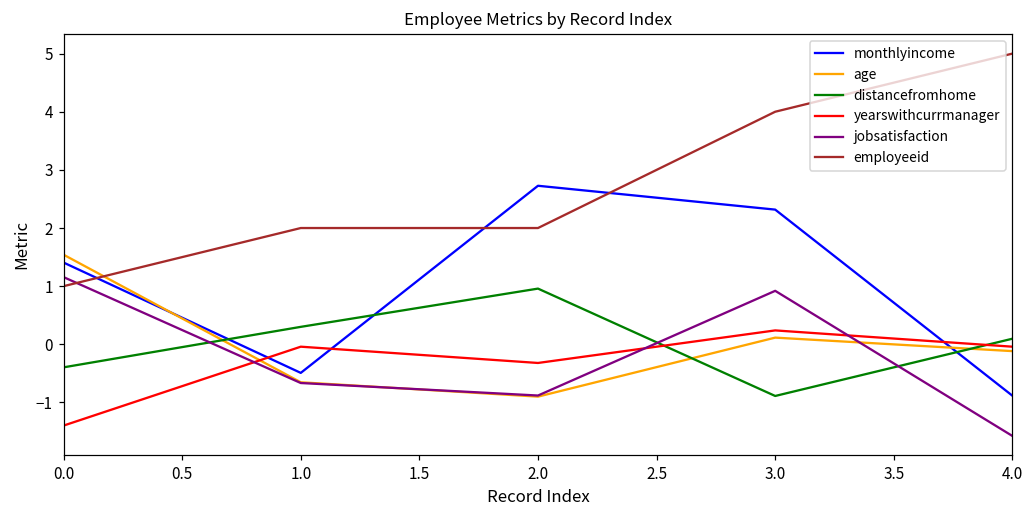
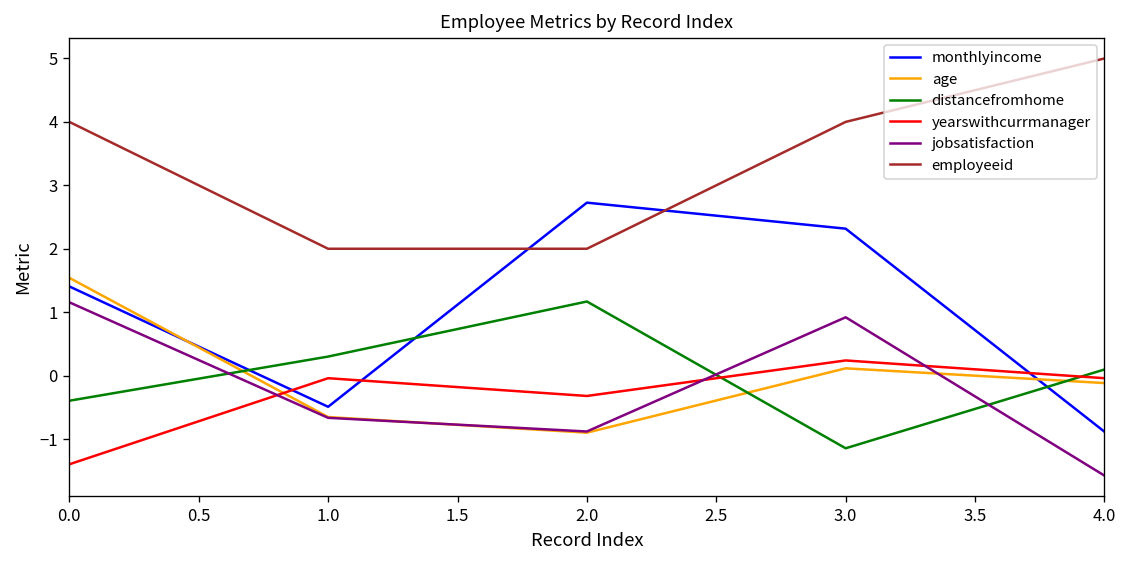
  {
    "monthlyincome": {
      "0.0": 1.4,
      "1.0": -0.5,
      "2.0": 2.7,
      "3.0": 2.3,
      "4.0": -0.9
    },
    "age": {
      "0.0": 1.5,
      "3.0": 0.1,
      "4.0": -0.1
    },
    "distancefromhome": {
      "0.0": -0.4,
      "1.0": 0.3,
-     "2.0": 1.0,
-     "3.0": -0.9,
+     "2.0": 1.2,
+     "3.0": -1.1,
      "4.0": 0.1
    },
    "yearswithcurrmanager": {
      "0.0": -1.4,
      "1.0": 0.0,
      "2.0": -0.3,
      "3.0": 0.2,
      "4.0": 0.0
    },
    "jobsatisfaction": {
      "0.0": 1.2,
      "3.0": 0.9,
      "4.0": -1.6
    },
    "employeeid": {
-     "0.0": 1,
+     "0.0": 4,
      "1.0": 2,
      "2.0": 2,
      "3.0": 4,
      "4.0": 5
    }
  }
